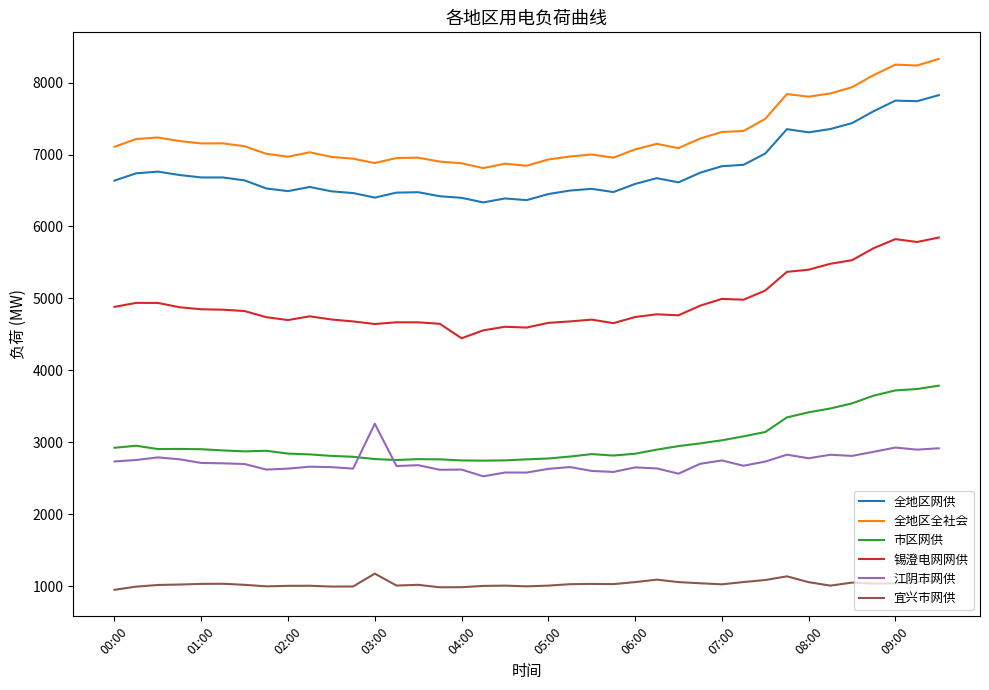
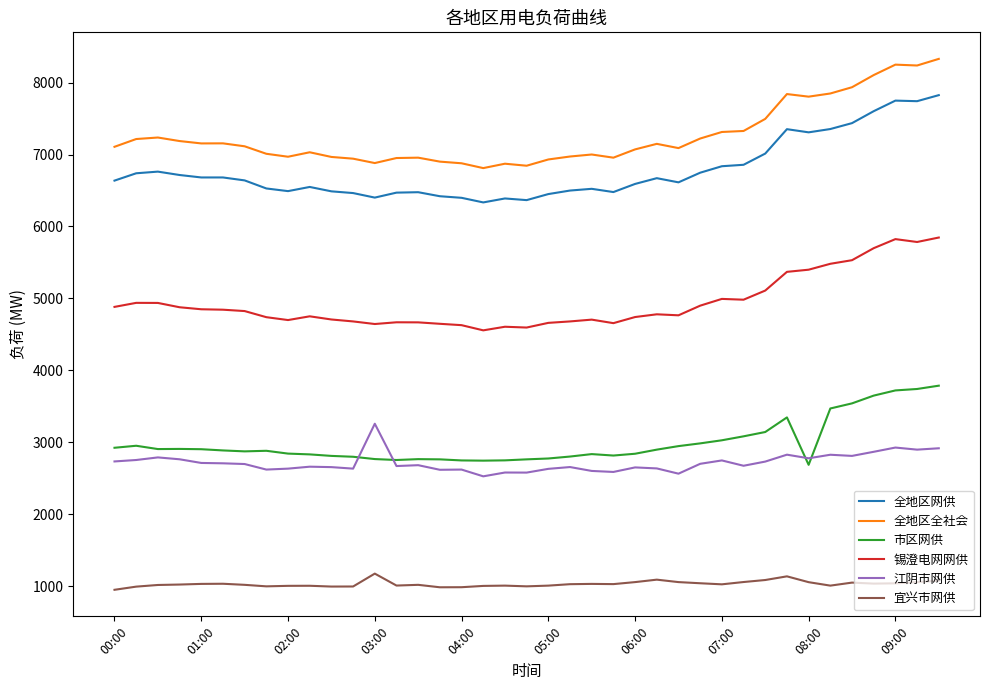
  {
    "全地区网供": {
      "00:00": 6600,
      "01:00": 6700,
      "02:00": 6500,
      "03:00": 6400,
      "04:00": 6400,
      "05:00": 6500,
      "06:00": 6600,
      "07:00": 6800,
      "08:00": 7300,
      "09:00": 7700
    },
    "全地区全社会": {
      "00:00": 7100,
      "01:00": 7200,
      "02:00": 7000,
      "03:00": 6900,
      "04:00": 6900,
      "05:00": 6900,
      "06:00": 7100,
      "07:00": 7300,
      "08:00": 7800,
      "09:00": 8200
    },
    "市区网供": {
      "00:00": 2900,
      "01:00": 2900,
      "02:00": 2800,
      "03:00": 2800,
      "04:00": 2700,
      "05:00": 2800,
      "06:00": 2800,
      "07:00": 3000,
-     "08:00": 3400,
+     "08:00": 2700,
      "09:00": 3700
    },
    "锡澄电网网供": {
      "00:00": 4900,
      "01:00": 4800,
      "02:00": 4700,
      "03:00": 4600,
-     "04:00": 4400,
+     "04:00": 4600,
      "05:00": 4700,
      "06:00": 4700,
      "07:00": 5000,
      "08:00": 5400,
      "09:00": 5800
    },
    "江阴市网供": {
      "00:00": 2700,
      "01:00": 2700,
      "02:00": 2600,
      "03:00": 3300,
      "04:00": 2600,
      "05:00": 2600,
      "06:00": 2700,
      "07:00": 2700,
      "08:00": 2800,
      "09:00": 2900
    },
    "宜兴市网供": {
      "00:00": 1000,
      "01:00": 1000,
      "02:00": 1000,
      "03:00": 1200,
      "04:00": 1000,
      "05:00": 1000,
      "06:00": 1100,
      "07:00": 1000,
      "08:00": 1100
    }
  }
